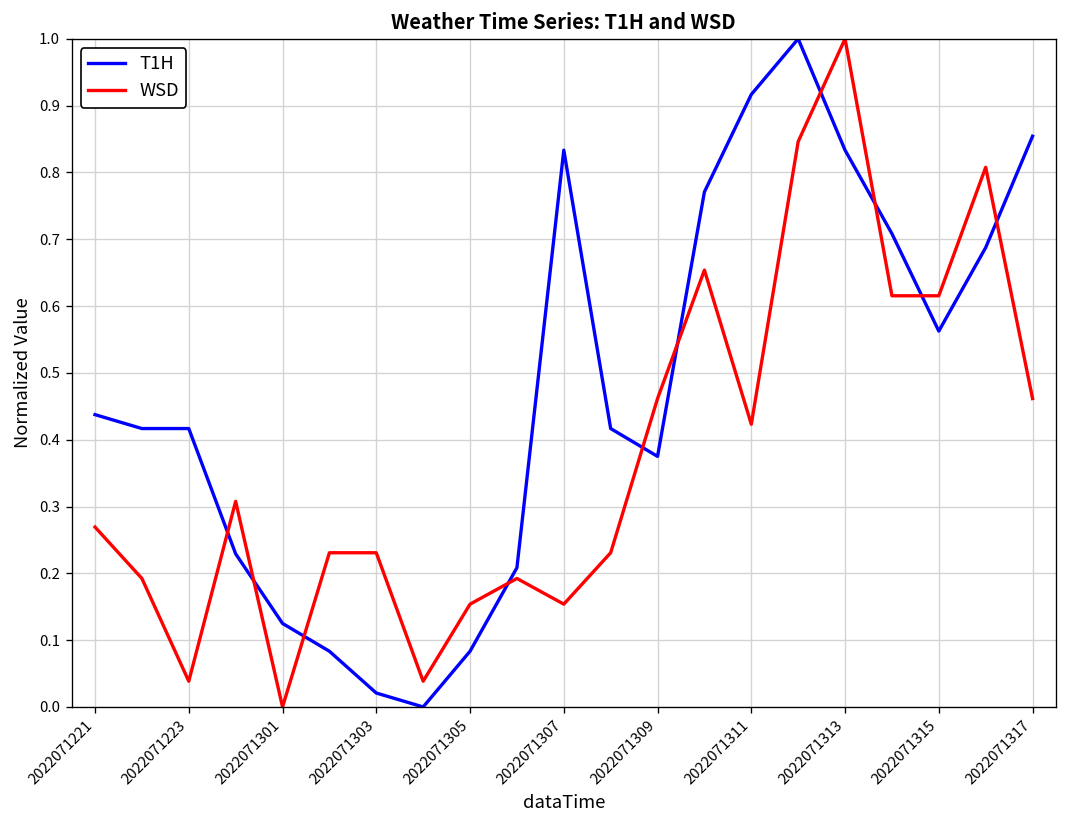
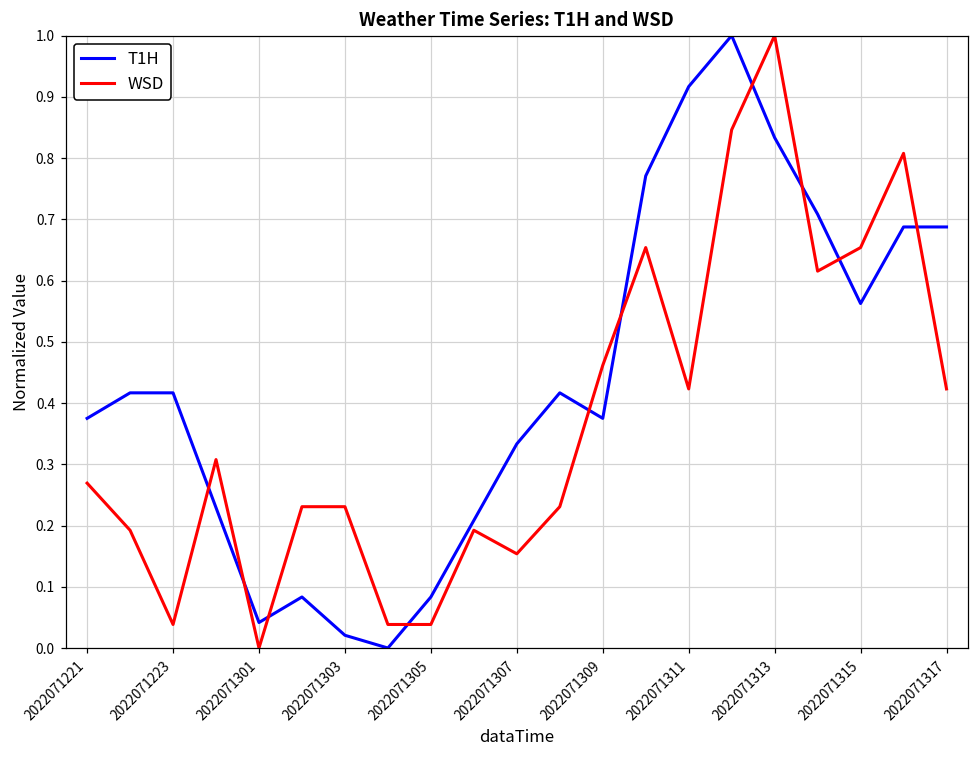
  {
    "T1H": {
-     "2022071221": 0.44,
+     "2022071221": 0.38,
      "2022071223": 0.42,
-     "2022071301": 0.13,
+     "2022071301": 0.04,
      "2022071303": 0.02,
      "2022071305": 0.08,
-     "2022071307": 0.83,
+     "2022071307": 0.33,
      "2022071309": 0.38,
      "2022071311": 0.92,
      "2022071313": 0.83,
      "2022071315": 0.56,
-     "2022071317": 0.85
+     "2022071317": 0.69
    },
    "WSD": {
      "2022071221": 0.27,
      "2022071223": 0.04,
      "2022071301": 0.00,
      "2022071303": 0.23,
-     "2022071305": 0.15,
+     "2022071305": 0.04,
      "2022071307": 0.15,
      "2022071309": 0.46,
      "2022071311": 0.42,
      "2022071313": 1.00,
-     "2022071315": 0.62,
-     "2022071317": 0.46
+     "2022071315": 0.65,
+     "2022071317": 0.42
    }
  }
